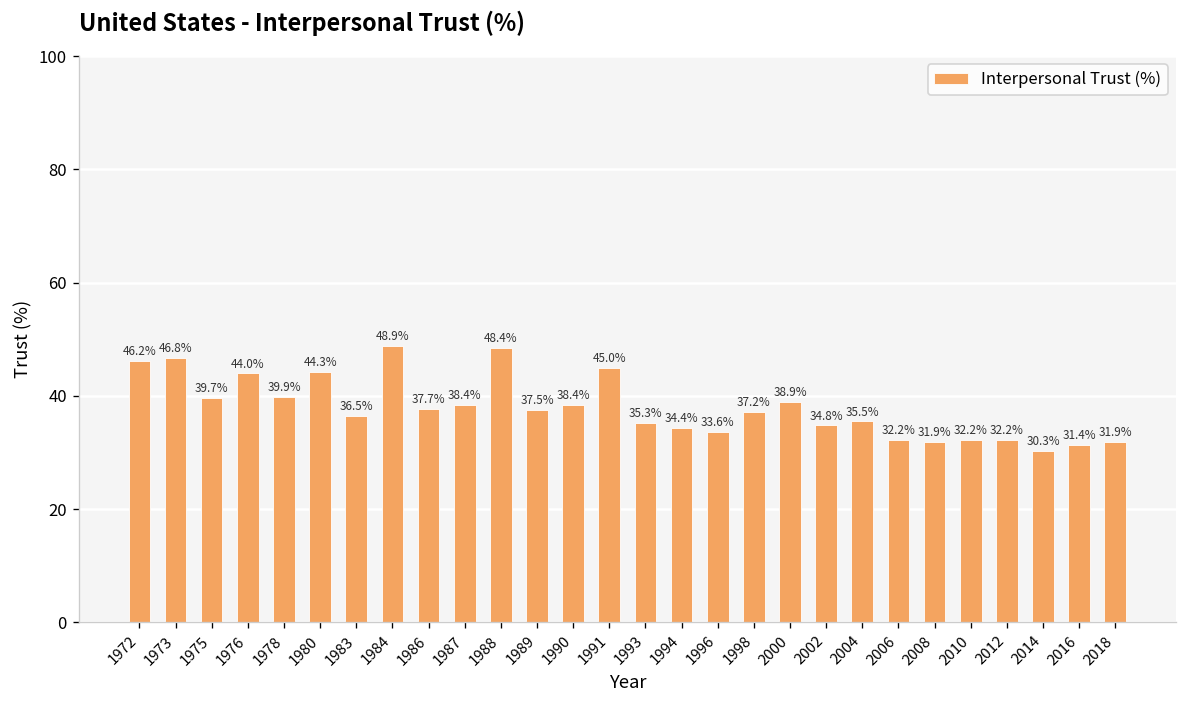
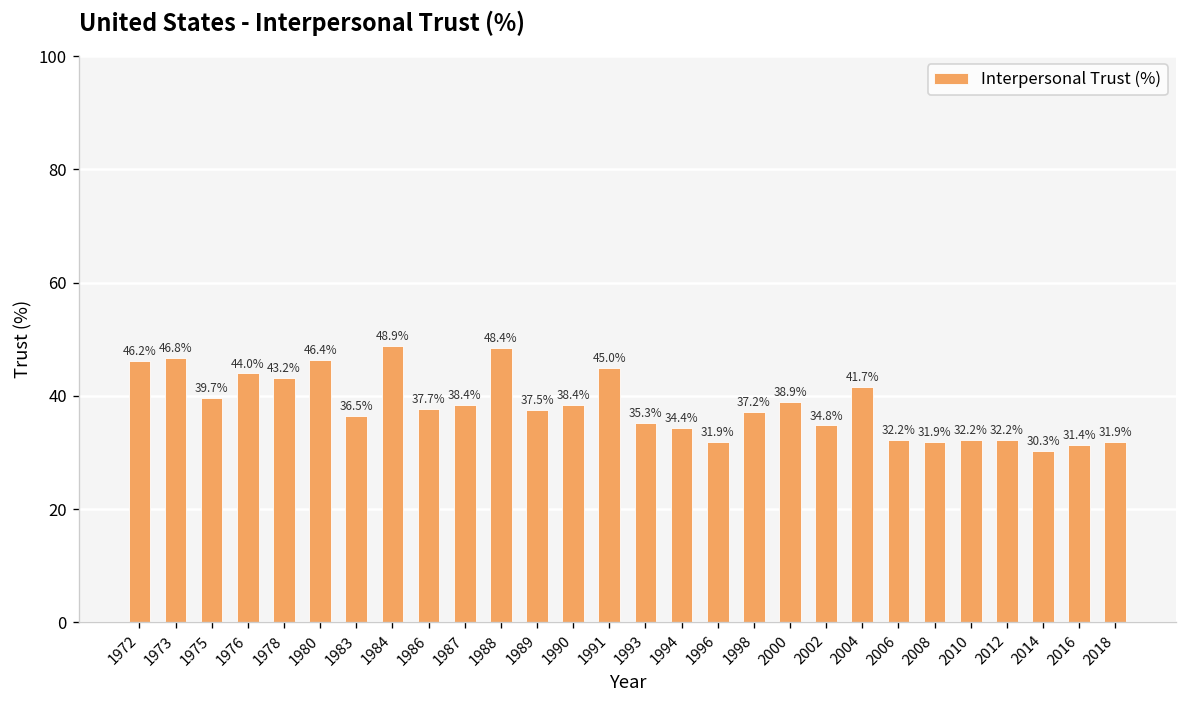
  {
    "1972": "46.2%",
    "1973": "46.8%",
    "1975": "39.7%",
    "1976": "44.0%",
-   "1978": "39.9%",
-   "1980": "44.3%",
+   "1978": "43.2%",
+   "1980": "46.4%",
    "1983": "36.5%",
    "1984": "48.9%",
    "1986": "37.7%",
    "1987": "38.4%",
    "1988": "48.4%",
    "1989": "37.5%",
    "1990": "38.4%",
    "1991": "45.0%",
    "1993": "35.3%",
    "1994": "34.4%",
-   "1996": "33.6%",
+   "1996": "31.9%",
    "1998": "37.2%",
    "2000": "38.9%",
    "2002": "34.8%",
-   "2004": "35.5%",
+   "2004": "41.7%",
    "2006": "32.2%",
    "2008": "31.9%",
    "2010": "32.2%",
    "2012": "32.2%",
    "2014": "30.3%",
    "2016": "31.4%",
    "2018": "31.9%"
  }
